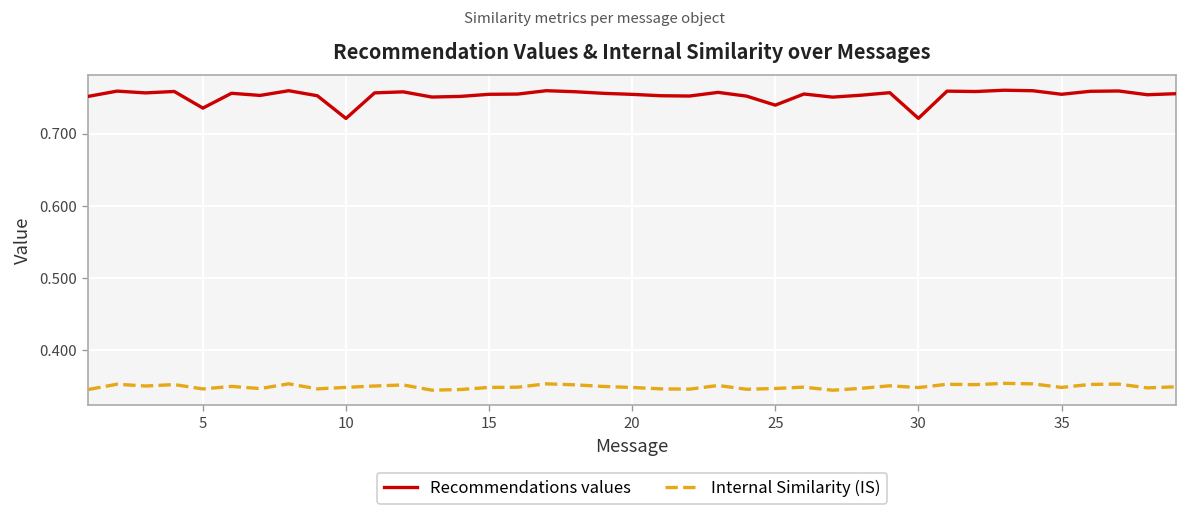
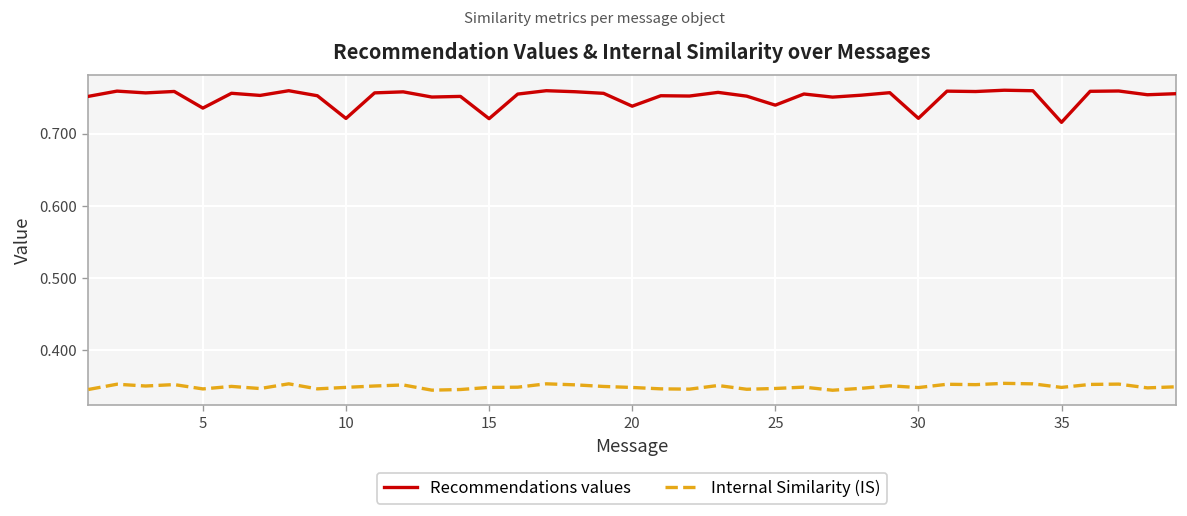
  {
    "Recommendations values": {
      "5": 0.74,
      "10": 0.72,
-     "15": 0.75,
-     "20": 0.75,
+     "15": 0.72,
+     "20": 0.74,
      "25": 0.74,
      "30": 0.72,
-     "35": 0.75
+     "35": 0.72
    },
    "Internal Similarity (IS)": {
      "5": 0.35,
      "10": 0.35,
      "15": 0.35,
      "20": 0.35,
      "25": 0.35,
      "30": 0.35,
      "35": 0.35
    }
  }
